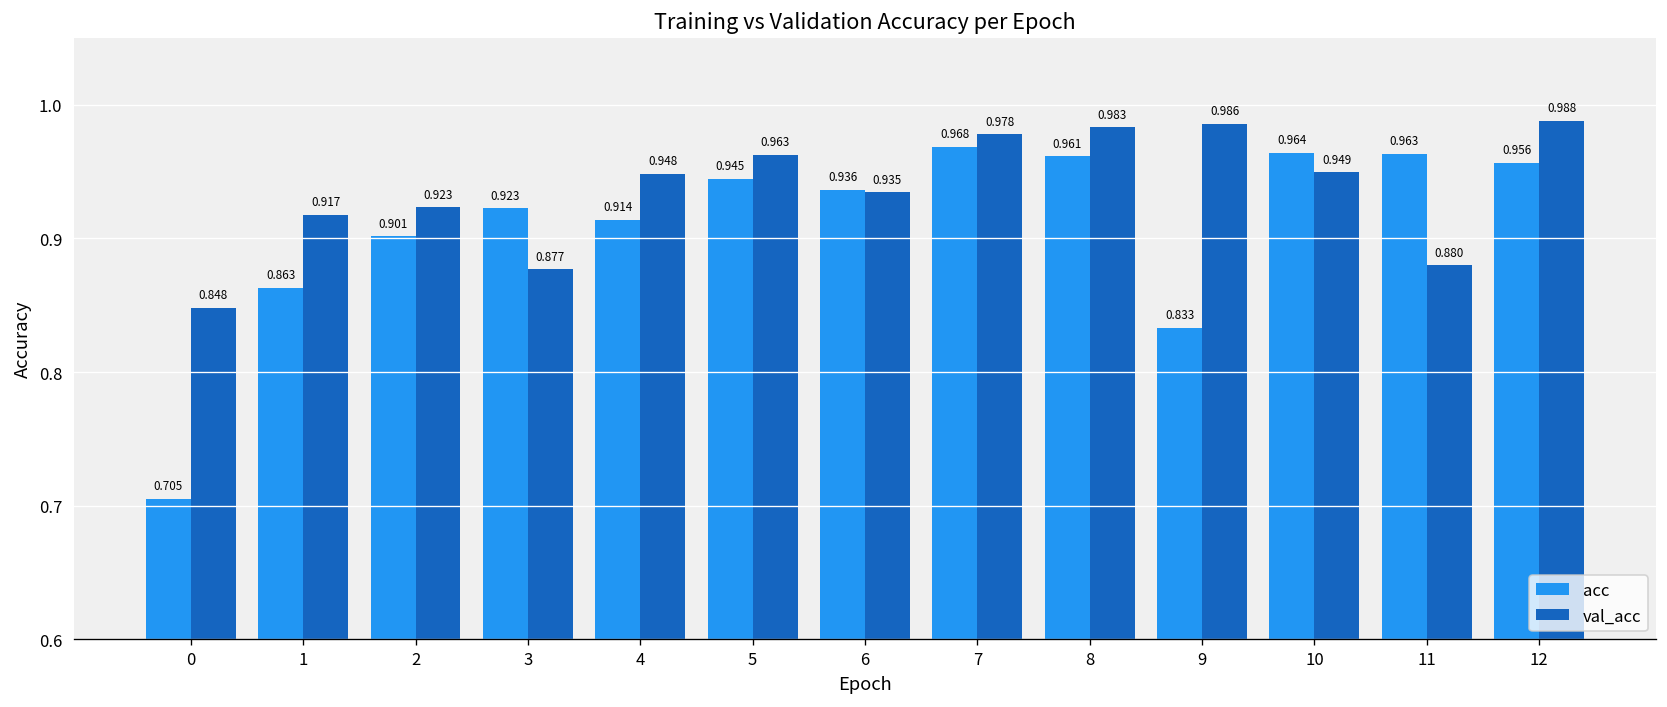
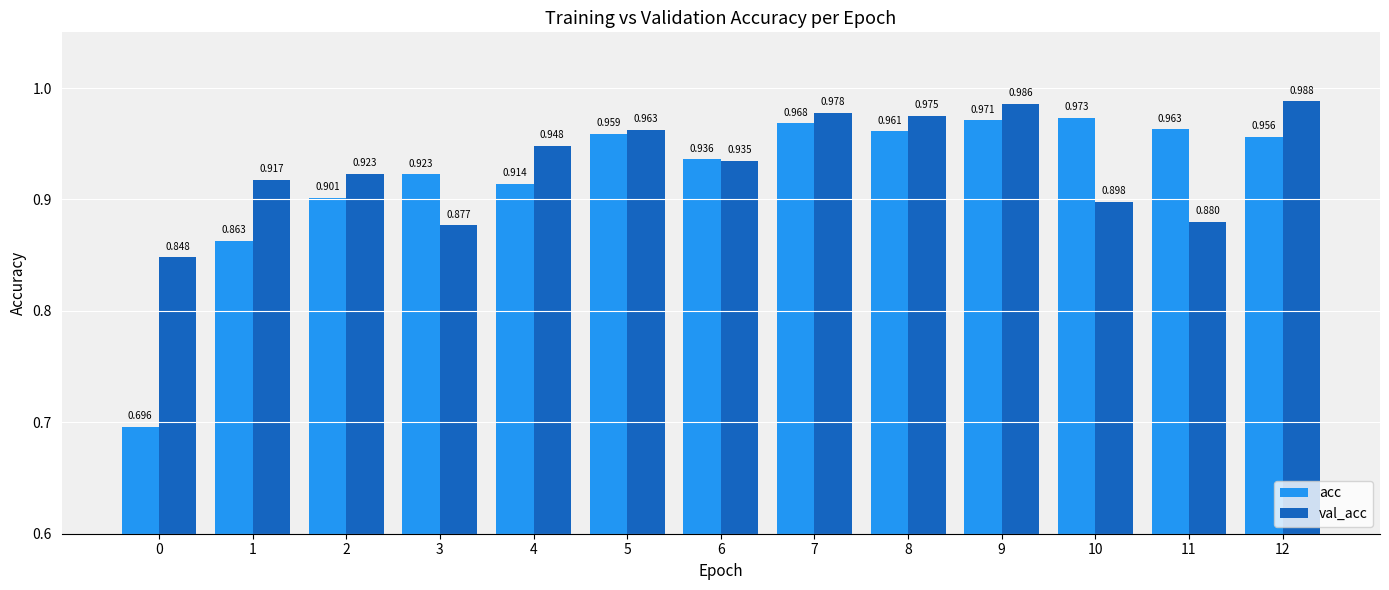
  {
    "acc": {
-     "0": 0.705,
+     "0": 0.696,
      "1": 0.863,
      "2": 0.901,
      "3": 0.923,
      "4": 0.914,
-     "5": 0.945,
+     "5": 0.959,
      "6": 0.936,
      "7": 0.968,
      "8": 0.961,
-     "9": 0.833,
-     "10": 0.964,
+     "9": 0.971,
+     "10": 0.973,
      "11": 0.963,
      "12": 0.956
    },
    "val_acc": {
      "0": 0.848,
      "1": 0.917,
      "2": 0.923,
      "3": 0.877,
      "4": 0.948,
      "5": 0.963,
      "6": 0.935,
      "7": 0.978,
-     "8": 0.983,
+     "8": 0.975,
      "9": 0.986,
-     "10": 0.949,
+     "10": 0.898,
      "11": 0.880,
      "12": 0.988
    }
  }
